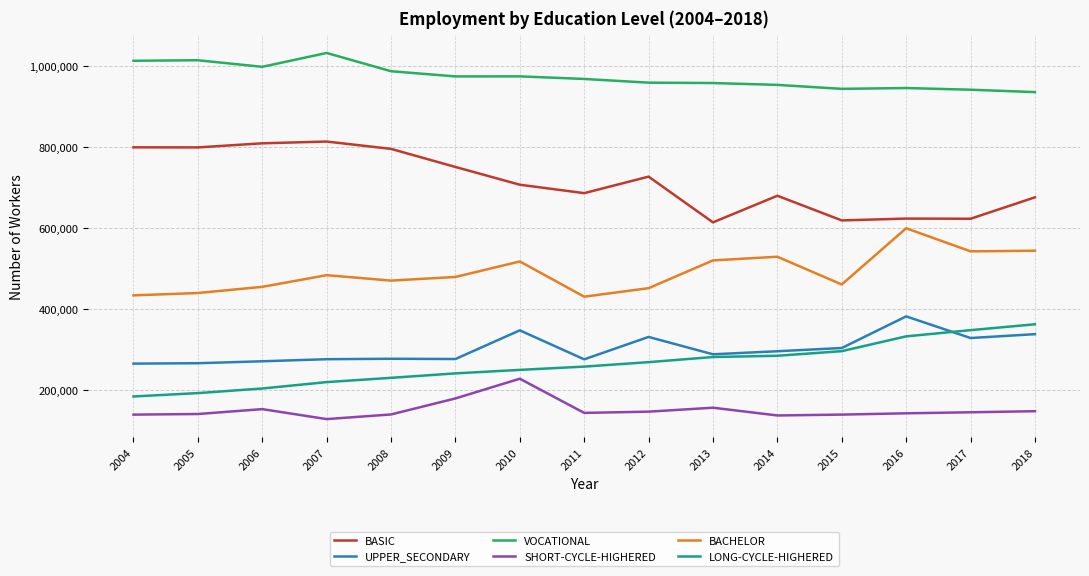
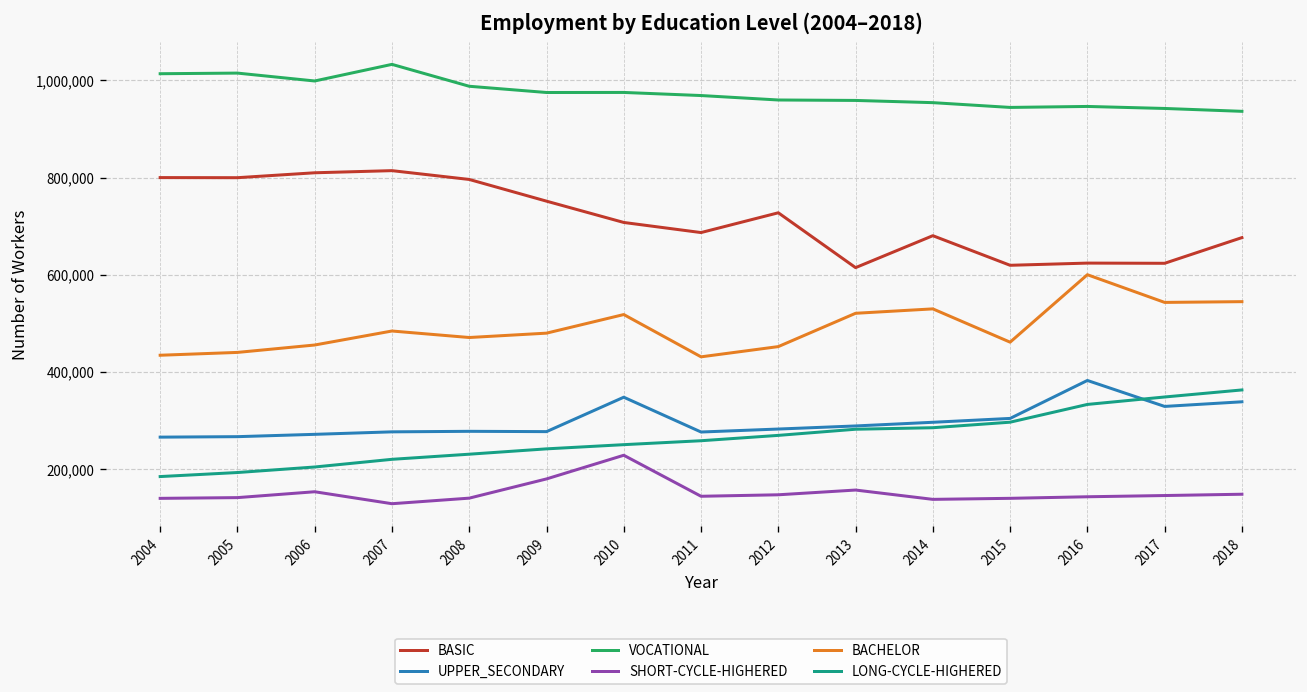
  {
    "BASIC": {
      "2004": "800,000",
      "2005": "800,000",
      "2006": "810,000",
      "2007": "810,000",
      "2008": "800,000",
      "2009": "750,000",
      "2010": "710,000",
      "2011": "690,000",
      "2012": "730,000",
      "2013": "610,000",
      "2014": "680,000",
      "2015": "620,000",
      "2016": "620,000",
      "2017": "620,000",
      "2018": "680,000"
    },
    "UPPER_SECONDARY": {
      "2004": "270,000",
      "2005": "270,000",
      "2006": "270,000",
      "2007": "280,000",
      "2008": "280,000",
      "2009": "280,000",
      "2010": "350,000",
      "2011": "280,000",
-     "2012": "330,000",
+     "2012": "280,000",
      "2013": "290,000",
      "2014": "300,000",
      "2015": "300,000",
      "2016": "380,000",
      "2017": "330,000",
      "2018": "340,000"
    },
    "SHORT-CYCLE-HIGHERED": {
      "2004": "140,000",
      "2005": "140,000",
      "2006": "150,000",
      "2007": "130,000",
      "2008": "140,000",
      "2009": "180,000",
      "2010": "230,000",
      "2011": "140,000",
      "2012": "150,000",
      "2013": "160,000",
      "2014": "140,000",
      "2015": "140,000",
      "2016": "140,000",
      "2017": "150,000",
      "2018": "150,000"
    },
    "BACHELOR": {
      "2004": "430,000",
      "2005": "440,000",
      "2006": "460,000",
      "2007": "480,000",
      "2008": "470,000",
      "2009": "480,000",
      "2010": "520,000",
      "2011": "430,000",
      "2012": "450,000",
      "2013": "520,000",
      "2014": "530,000",
      "2015": "460,000",
      "2016": "600,000",
      "2017": "540,000",
      "2018": "540,000"
    }
  }
